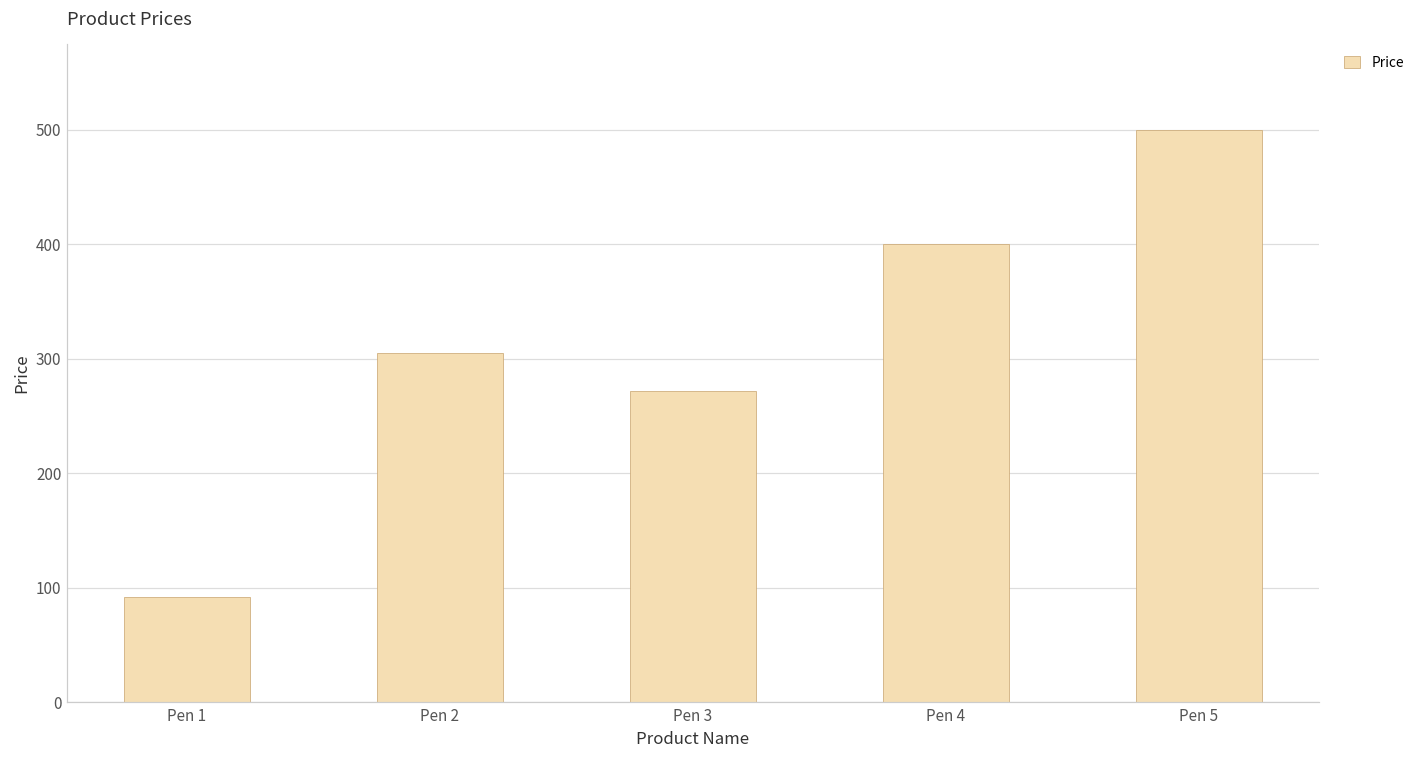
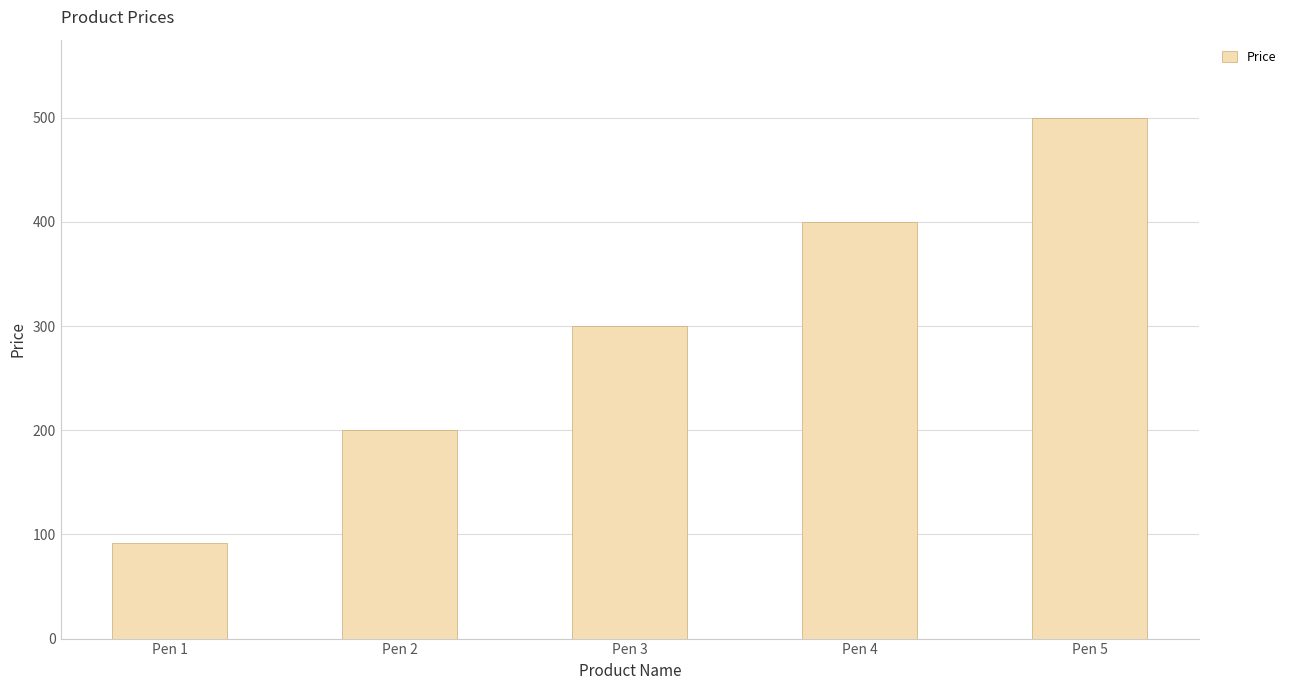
  {
    "Pen 1": 92,
-   "Pen 2": 305,
-   "Pen 3": 272,
+   "Pen 2": 200,
+   "Pen 3": 300,
    "Pen 4": 400,
    "Pen 5": 500
  }
